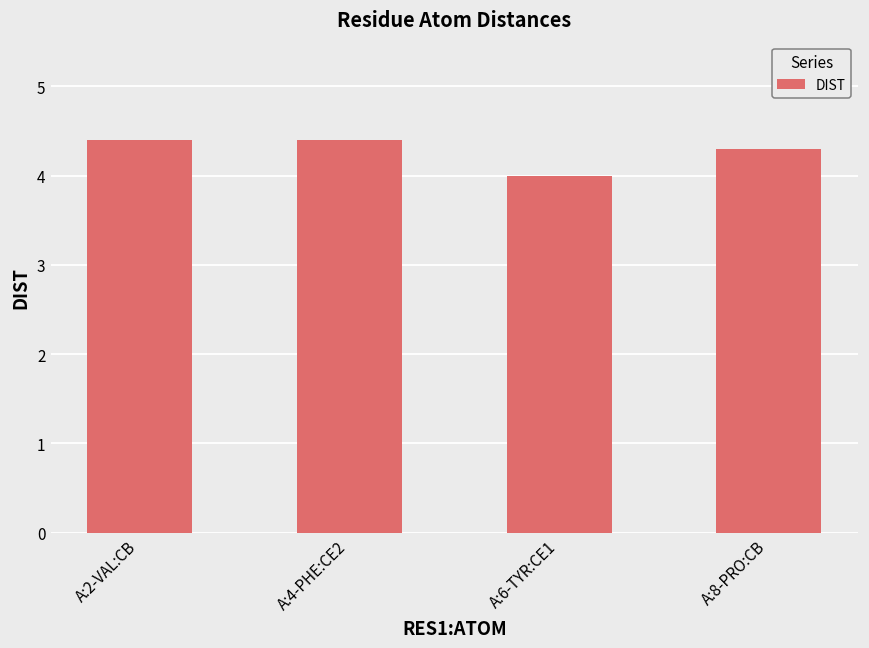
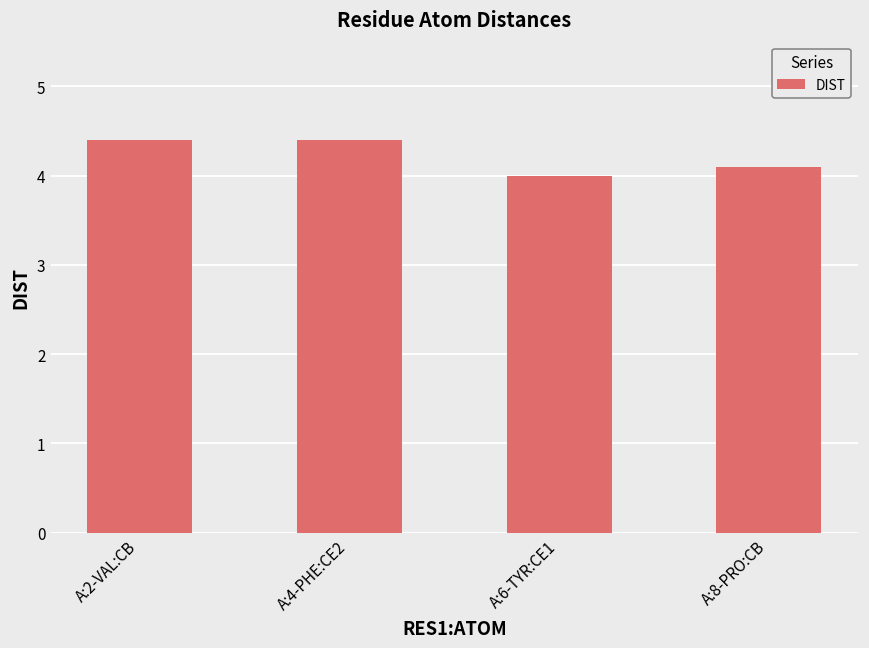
  {
    "A:2-VAL:CB": 4.4,
    "A:4-PHE:CE2": 4.4,
    "A:6-TYR:CE1": 4.0,
-   "A:8-PRO:CB": 4.3
+   "A:8-PRO:CB": 4.1
  }
